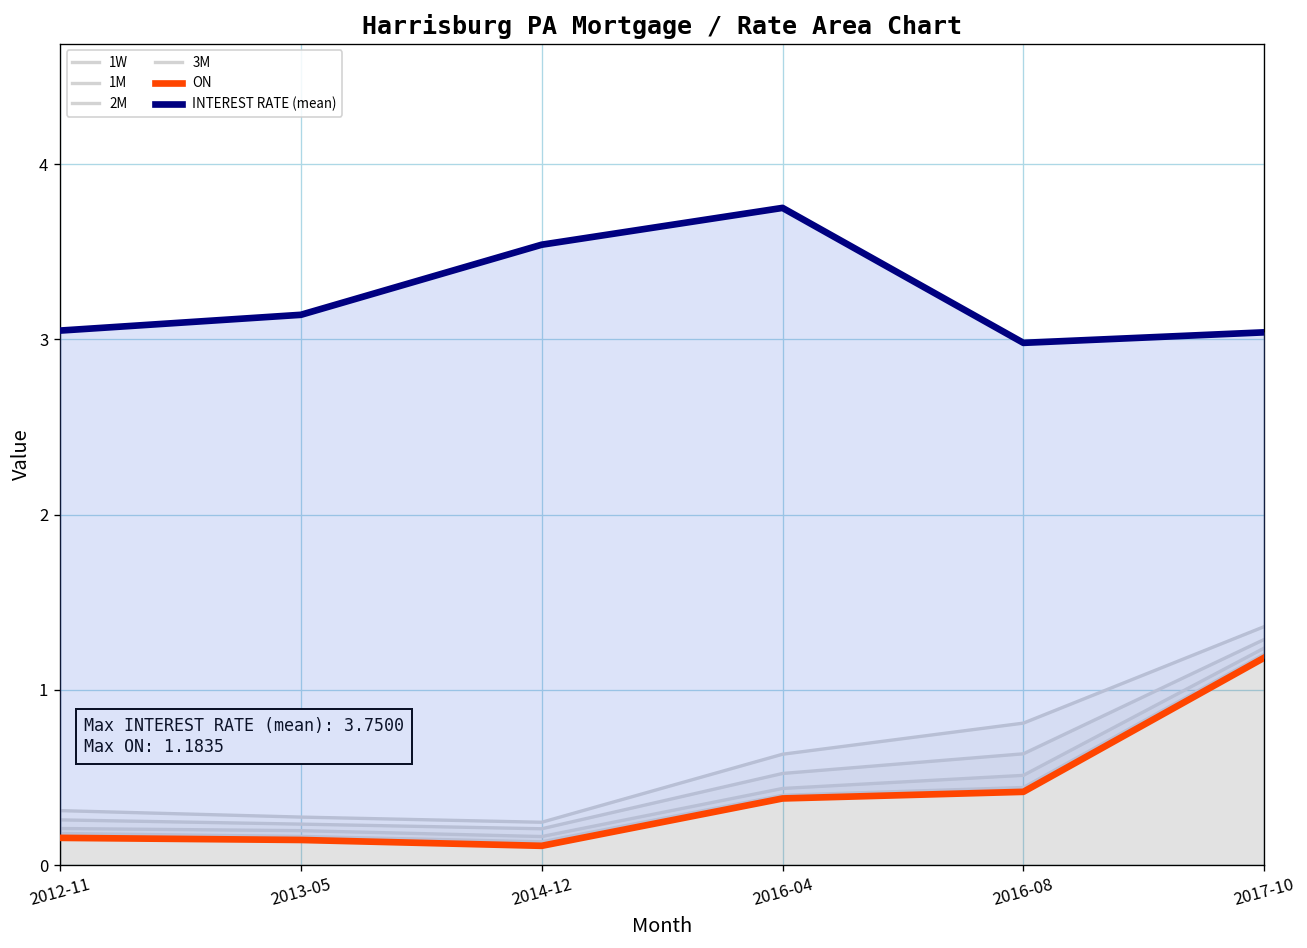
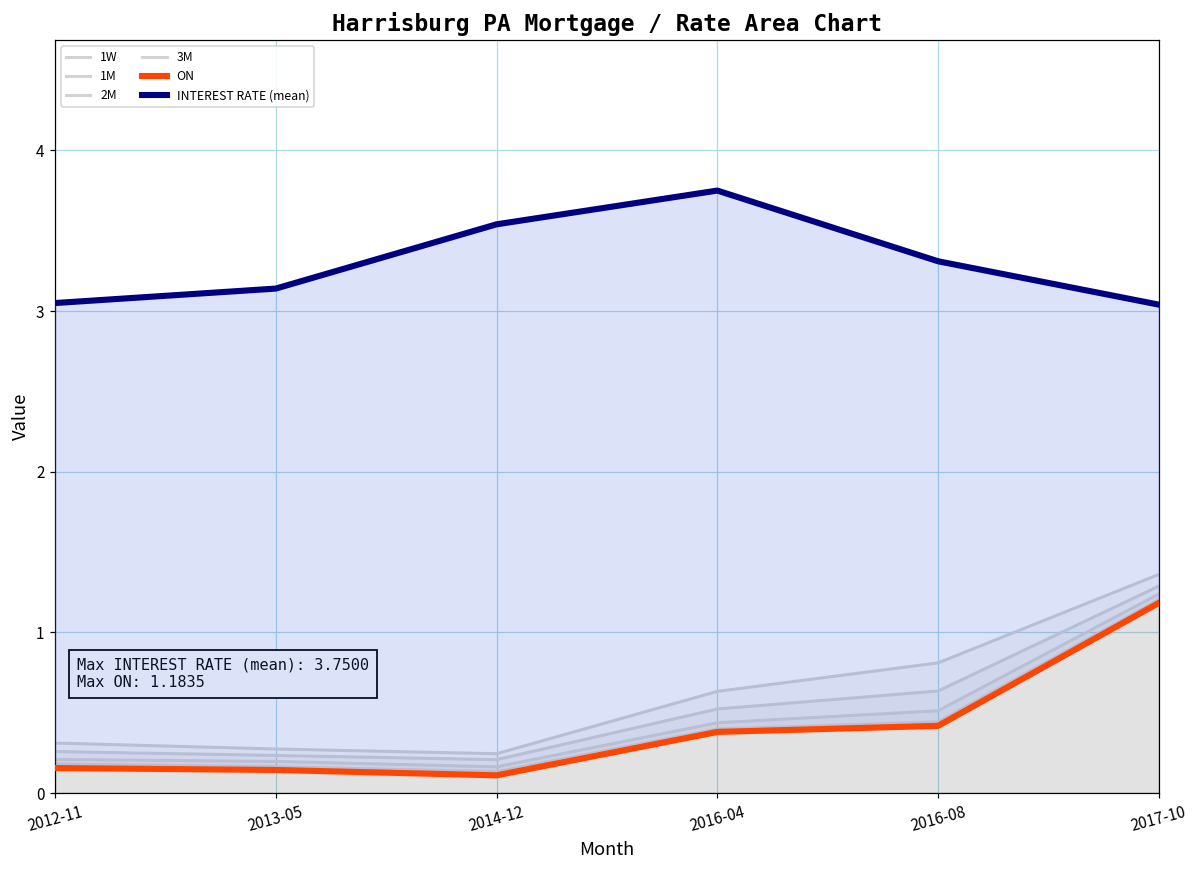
  {
    "ON": {
      "2012-11": 0.16,
      "2013-05": 0.14,
      "2014-12": 0.11,
      "2016-04": 0.38,
      "2016-08": 0.42,
      "2017-10": 1.18
    },
    "INTEREST RATE (mean)": {
      "2012-11": 3.05,
      "2013-05": 3.14,
      "2014-12": 3.54,
      "2016-04": 3.75,
-     "2016-08": 2.98,
+     "2016-08": 3.31,
      "2017-10": 3.04
    }
  }
